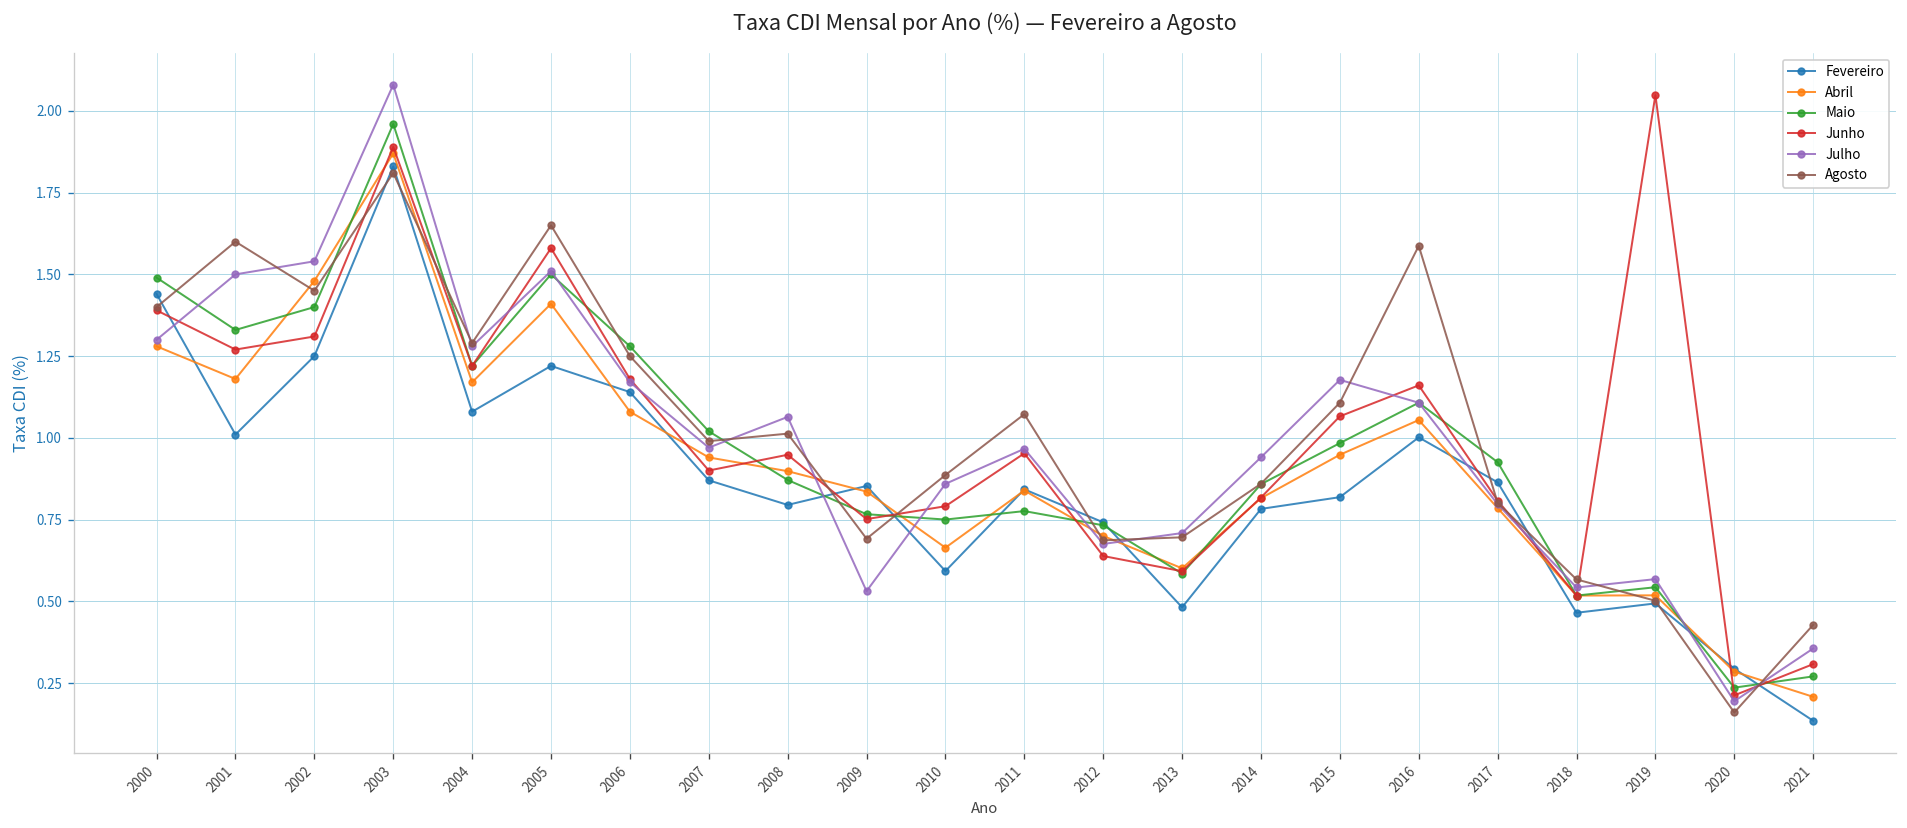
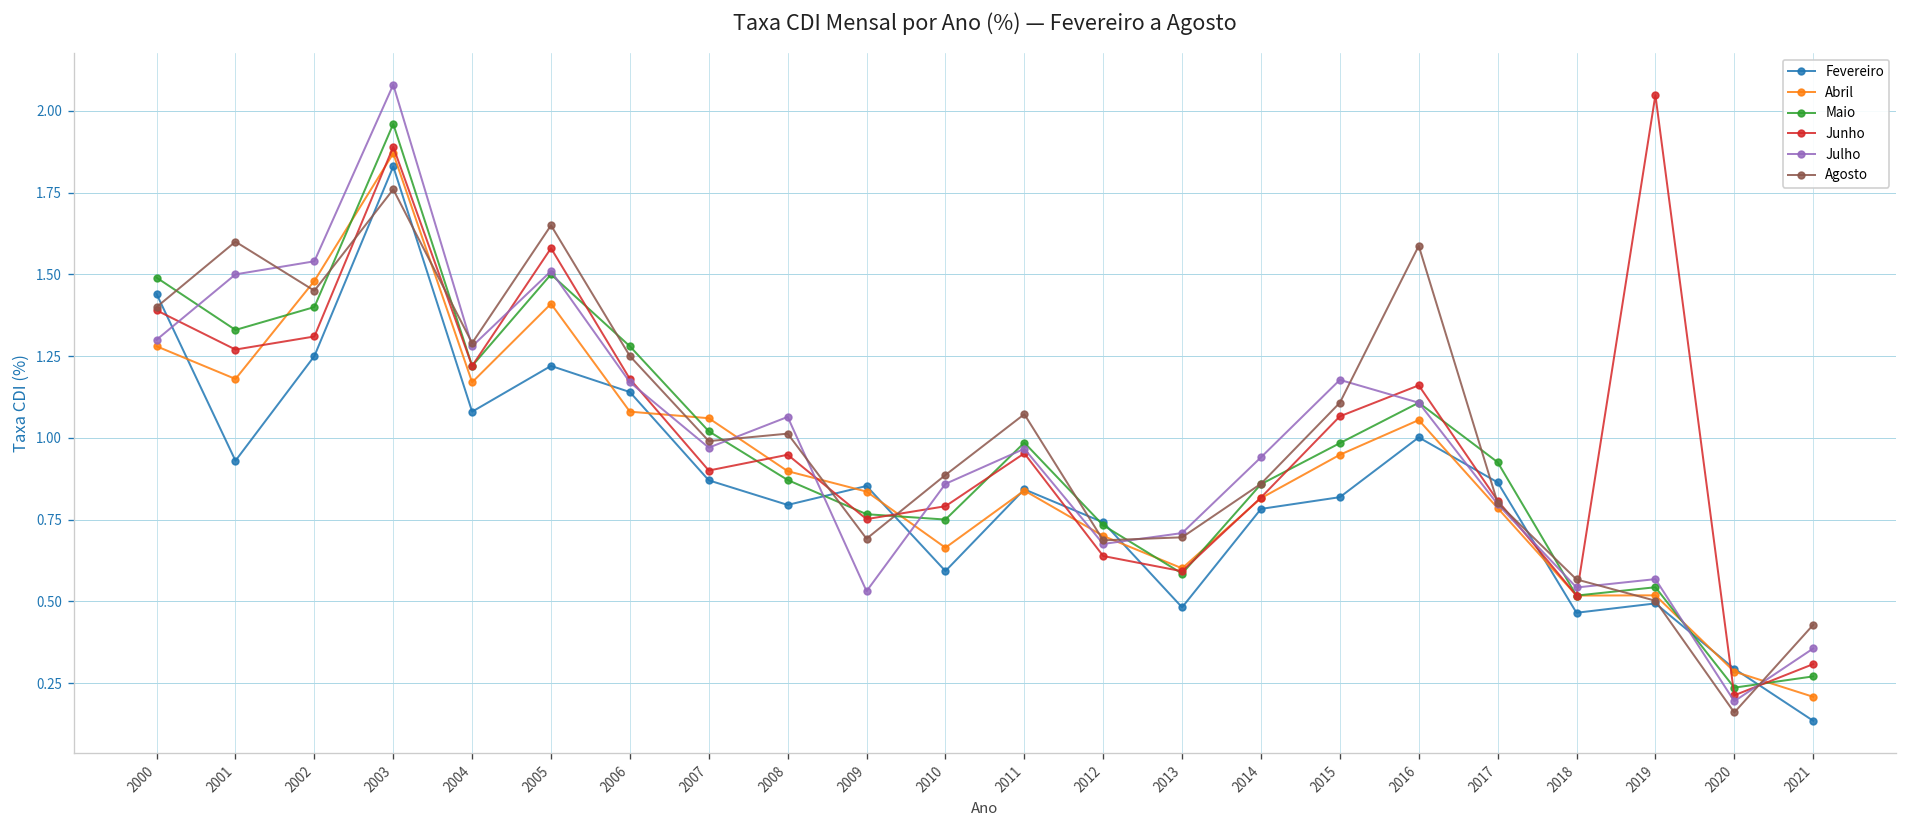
  {
    "Fevereiro": {
      "2000": 1.44,
-     "2001": 1.01,
+     "2001": 0.93,
      "2002": 1.25,
      "2003": 1.83,
      "2004": 1.08,
      "2005": 1.22,
      "2006": 1.14,
      "2007": 0.87,
      "2008": 0.79,
      "2009": 0.85,
      "2010": 0.59,
      "2013": 0.48,
      "2014": 0.78,
      "2015": 0.82,
      "2016": 1.00,
      "2017": 0.86,
      "2018": 0.46,
      "2021": 0.13
    },
    "Abril": {
      "2000": 1.28,
      "2001": 1.18,
      "2002": 1.48,
      "2003": 1.87,
      "2004": 1.17,
      "2005": 1.41,
      "2006": 1.08,
-     "2007": 0.94,
+     "2007": 1.06,
      "2008": 0.90,
      "2009": 0.84,
      "2010": 0.66,
      "2012": 0.70,
      "2015": 0.95,
      "2016": 1.05,
      "2017": 0.79,
      "2019": 0.52,
      "2021": 0.21
    },
    "Maio": {
      "2000": 1.49,
      "2001": 1.33,
      "2002": 1.40,
      "2003": 1.96,
      "2005": 1.50,
      "2006": 1.28,
      "2007": 1.02,
      "2008": 0.87,
      "2009": 0.77,
      "2010": 0.75,
-     "2011": 0.78,
+     "2011": 0.99,
      "2015": 0.98,
      "2017": 0.93,
      "2019": 0.54,
      "2020": 0.24,
      "2021": 0.27
    },
    "Junho": {
      "2000": 1.39,
      "2001": 1.27,
      "2002": 1.31,
      "2003": 1.89,
      "2005": 1.58,
      "2006": 1.18,
      "2007": 0.90,
      "2008": 0.95,
      "2009": 0.75,
      "2010": 0.79,
      "2011": 0.95,
      "2012": 0.64,
      "2015": 1.07,
      "2016": 1.16,
      "2019": 2.05,
      "2020": 0.21,
      "2021": 0.31
    },
    "Julho": {
      "2000": 1.30,
      "2001": 1.50,
      "2002": 1.54,
      "2003": 2.08,
      "2004": 1.28,
      "2005": 1.51,
      "2006": 1.17,
      "2007": 0.97,
      "2008": 1.06,
      "2009": 0.53,
      "2010": 0.86,
      "2011": 0.97,
      "2012": 0.68,
      "2013": 0.71,
      "2014": 0.94,
      "2015": 1.18,
      "2018": 0.54,
      "2019": 0.57,
      "2020": 0.19,
      "2021": 0.36
    },
    "Agosto": {
      "2000": 1.40,
      "2001": 1.60,
      "2002": 1.45,
-     "2003": 1.81,
+     "2003": 1.76,
      "2004": 1.29,
      "2005": 1.65,
      "2006": 1.25,
      "2007": 0.99,
      "2008": 1.01,
      "2009": 0.69,
      "2010": 0.89,
      "2011": 1.07,
      "2012": 0.69,
      "2013": 0.70,
      "2015": 1.11,
      "2016": 1.59,
      "2018": 0.57,
      "2020": 0.16,
      "2021": 0.43
    }
  }
